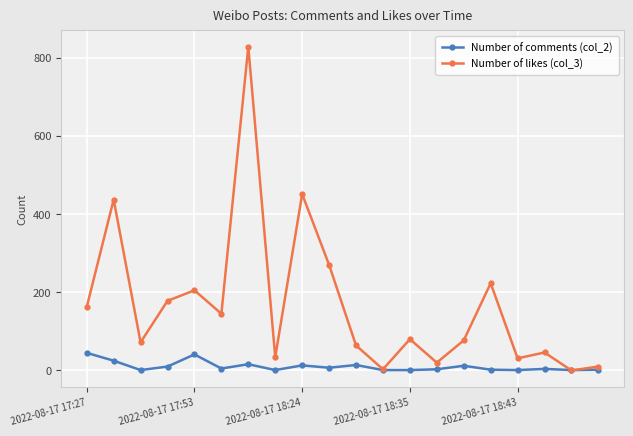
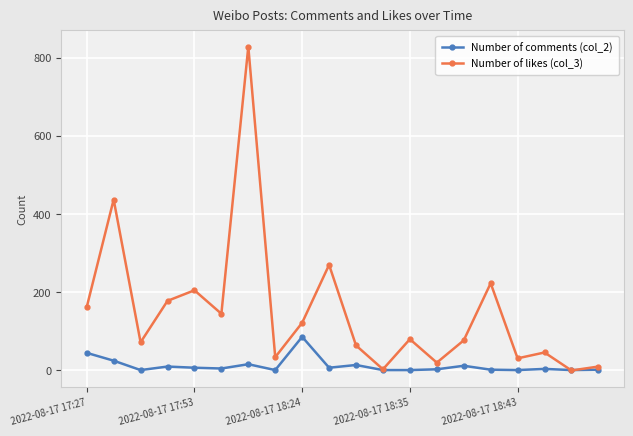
  {
    "Number of comments (col_2)": {
      "2022-08-17 17:27": 50,
-     "2022-08-17 17:53": 40,
-     "2022-08-17 18:24": 10,
+     "2022-08-17 17:53": 10,
+     "2022-08-17 18:24": 90,
      "2022-08-17 18:35": 0,
      "2022-08-17 18:43": 0
    },
    "Number of likes (col_3)": {
      "2022-08-17 17:27": 160,
      "2022-08-17 17:53": 210,
-     "2022-08-17 18:24": 450,
+     "2022-08-17 18:24": 120,
      "2022-08-17 18:35": 80,
      "2022-08-17 18:43": 30
    }
  }
